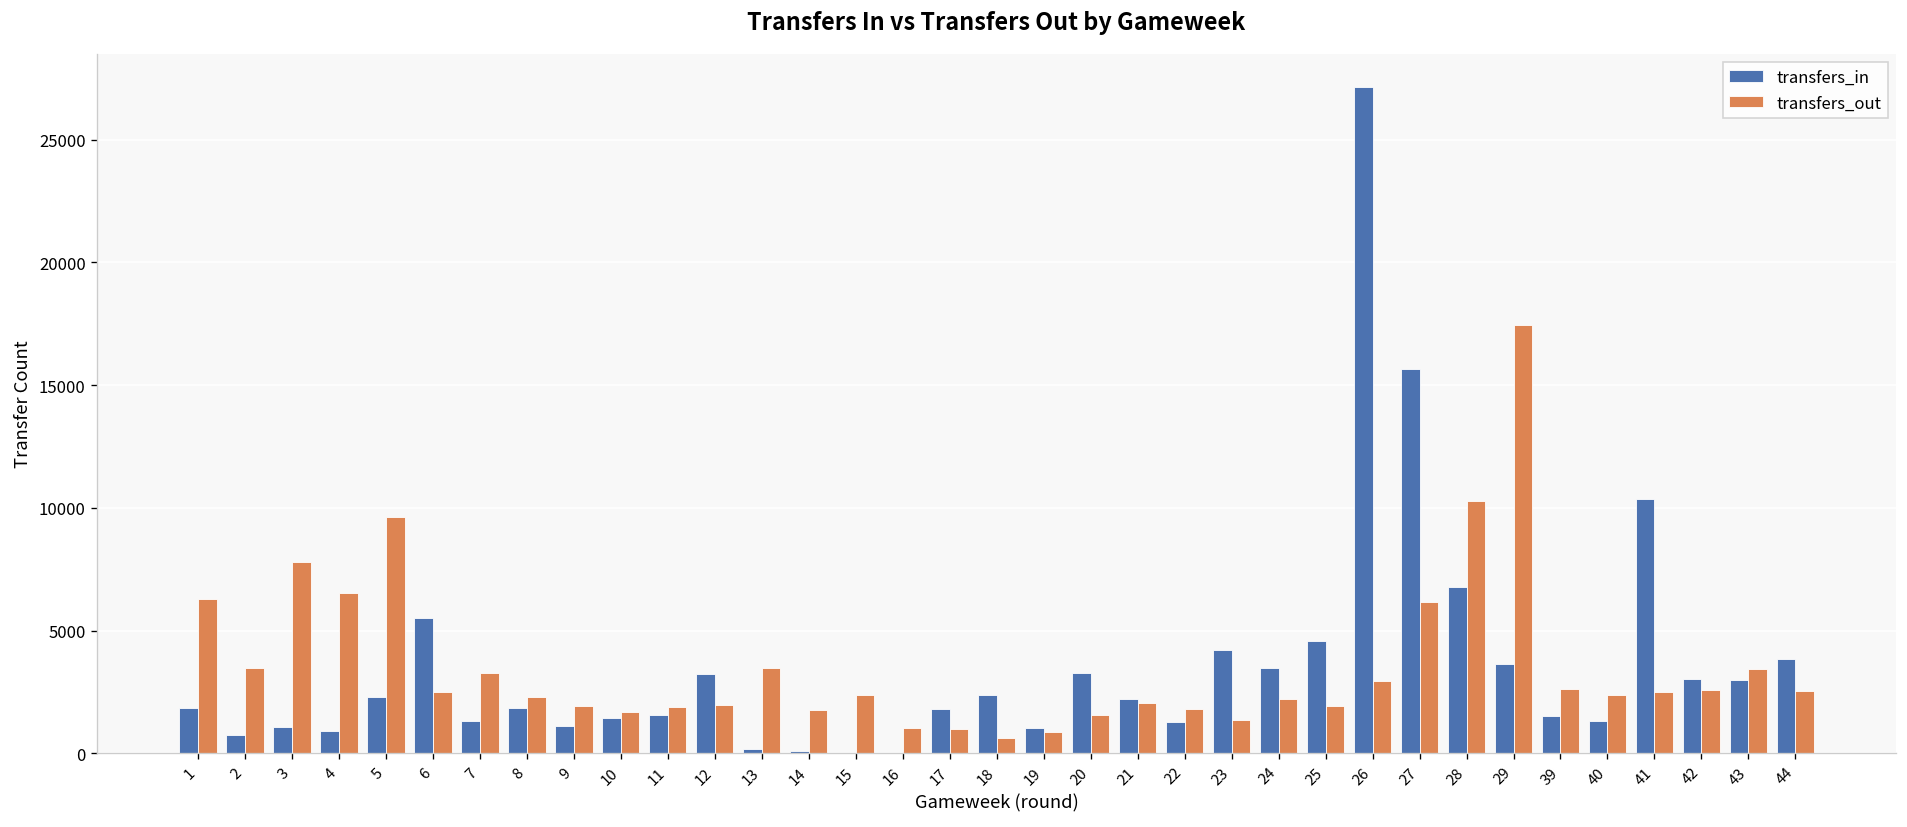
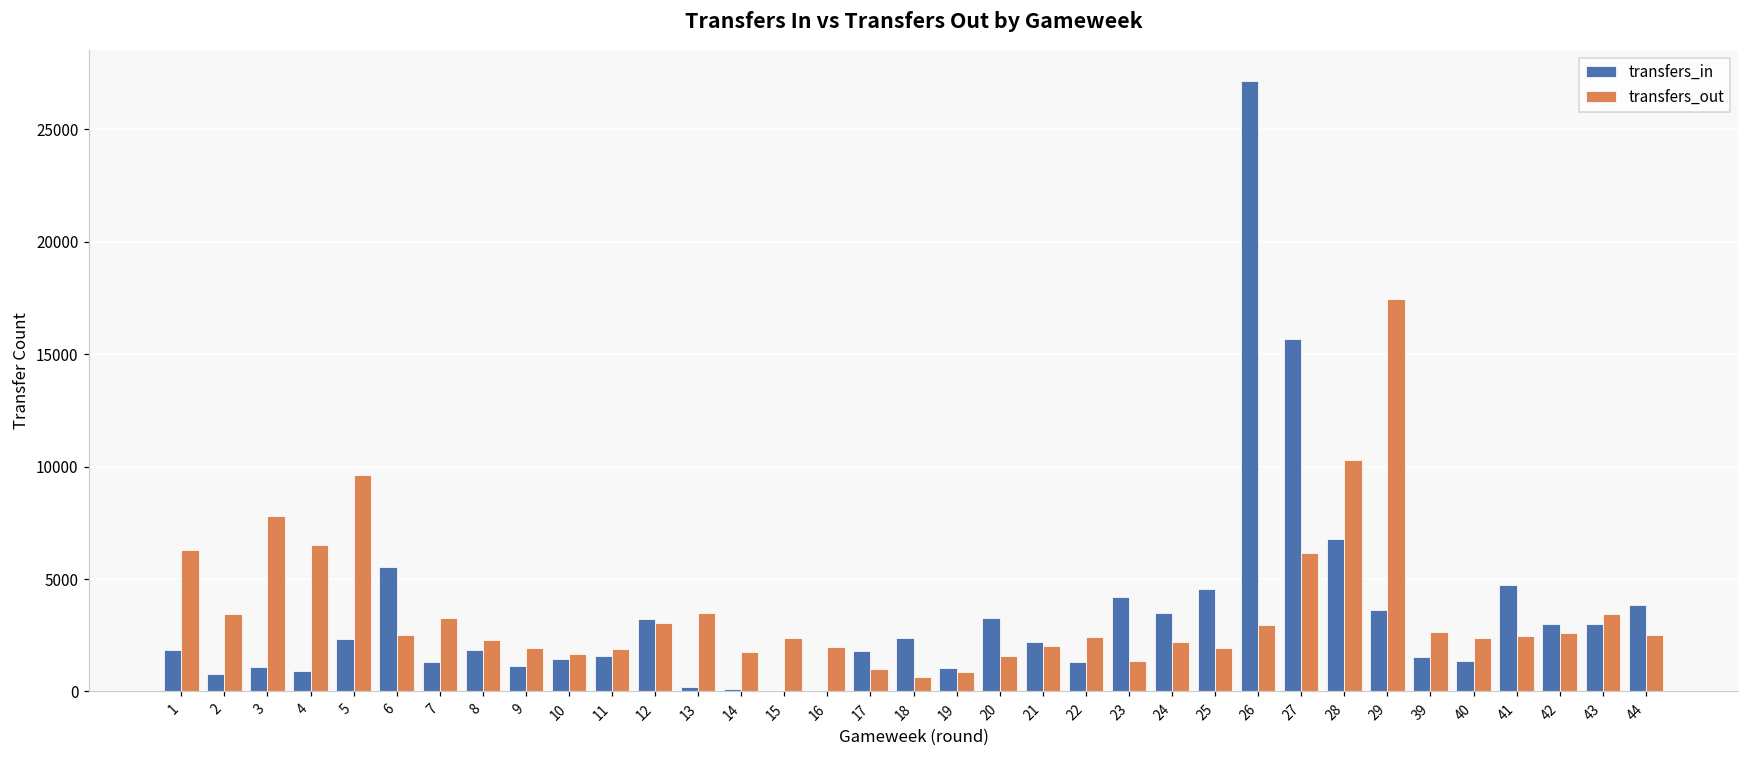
  {
    "transfers_in": {
      "1": 1900,
      "2": 800,
      "3": 1100,
      "4": 900,
      "5": 2300,
      "6": 5500,
      "7": 1300,
      "8": 1800,
      "9": 1100,
      "10": 1400,
      "11": 1600,
      "12": 3200,
      "13": 200,
      "17": 1800,
      "18": 2400,
      "19": 1000,
      "20": 3300,
      "21": 2200,
      "22": 1300,
      "23": 4200,
      "24": 3500,
      "25": 4600,
      "26": 27100,
      "27": 15700,
      "28": 6800,
      "29": 3600,
      "39": 1500,
      "40": 1300,
-     "41": 10400,
+     "41": 4700,
      "42": 3000,
      "43": 3000,
      "44": 3900
    },
    "transfers_out": {
      "1": 6300,
      "2": 3500,
      "3": 7800,
      "4": 6500,
      "5": 9600,
      "6": 2500,
      "7": 3300,
      "8": 2300,
      "9": 1900,
      "10": 1700,
      "11": 1900,
-     "12": 2000,
+     "12": 3000,
      "13": 3500,
      "14": 1800,
      "15": 2400,
-     "16": 1000,
+     "16": 2000,
      "17": 1000,
      "18": 600,
      "19": 900,
      "20": 1600,
      "21": 2000,
-     "22": 1800,
+     "22": 2400,
      "23": 1400,
      "24": 2200,
      "25": 1900,
      "26": 3000,
      "27": 6200,
      "28": 10300,
      "29": 17400,
      "39": 2600,
      "40": 2400,
      "41": 2500,
      "42": 2600,
      "43": 3400,
      "44": 2500
    }
  }
